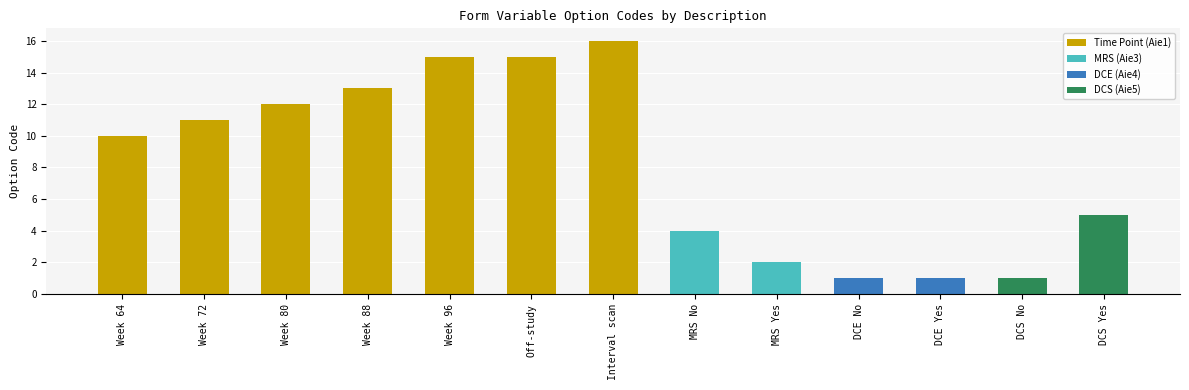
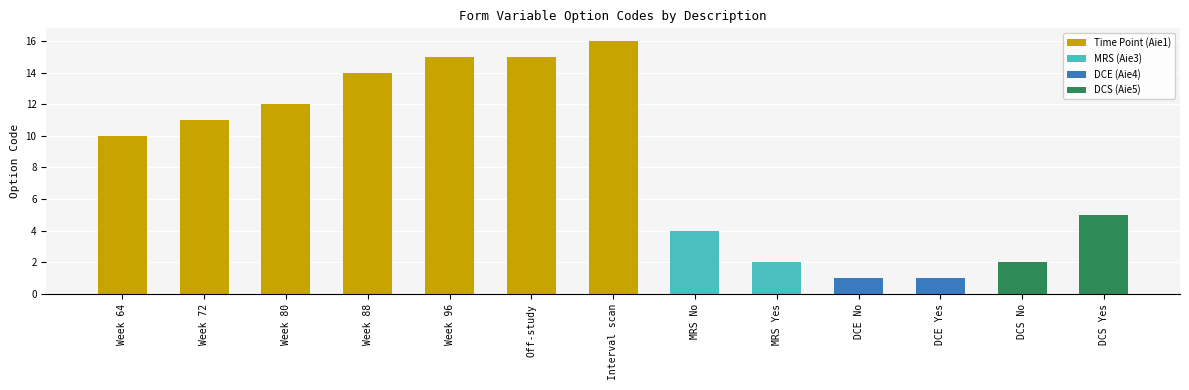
  {
    "Week 64": 10,
    "Week 72": 11,
    "Week 80": 12,
-   "Week 88": 13,
+   "Week 88": 14,
    "Week 96": 15,
    "Off-study": 15,
    "Interval scan": 16,
    "MRS No": 4,
    "MRS Yes": 2,
    "DCE No": 1,
    "DCE Yes": 1,
-   "DCS No": 1,
+   "DCS No": 2,
    "DCS Yes": 5
  }
